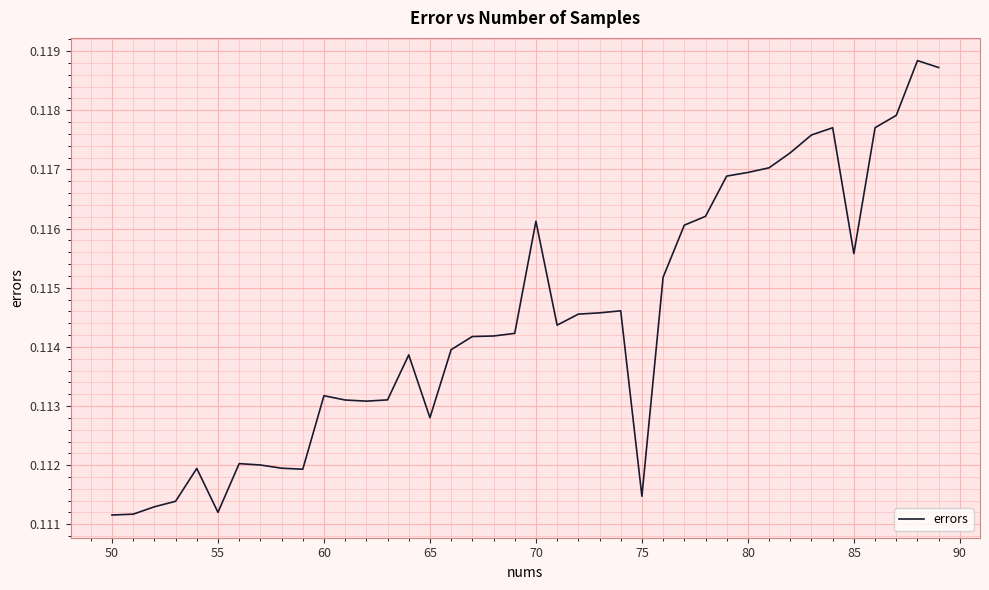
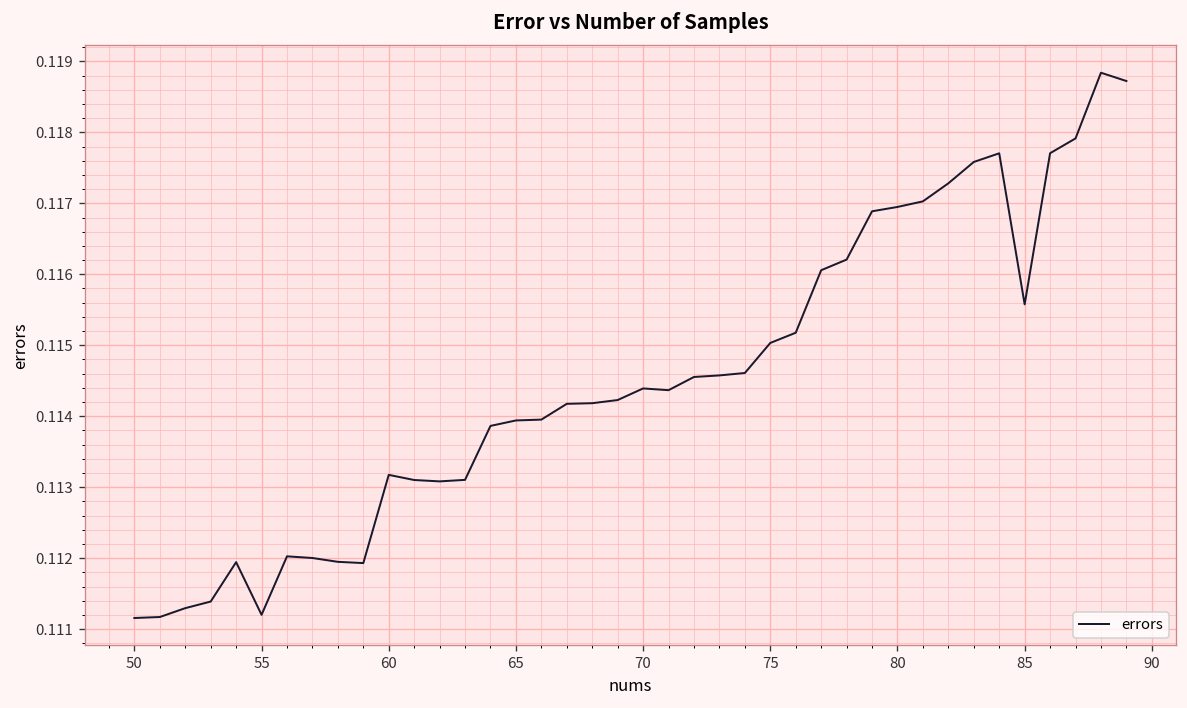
  {
    "50": 0.1112,
    "55": 0.1112,
    "60": 0.1132,
-   "65": 0.1128,
-   "70": 0.1161,
-   "75": 0.1115,
+   "65": 0.1139,
+   "70": 0.1144,
+   "75": 0.1150,
    "80": 0.1169,
    "85": 0.1156
  }
